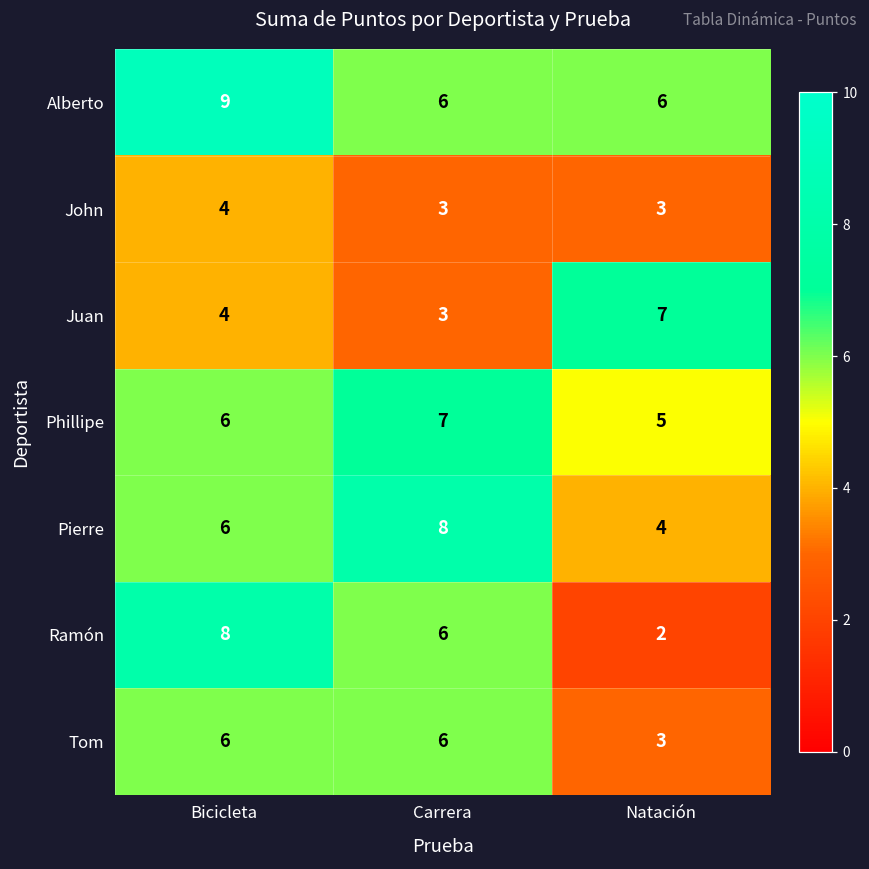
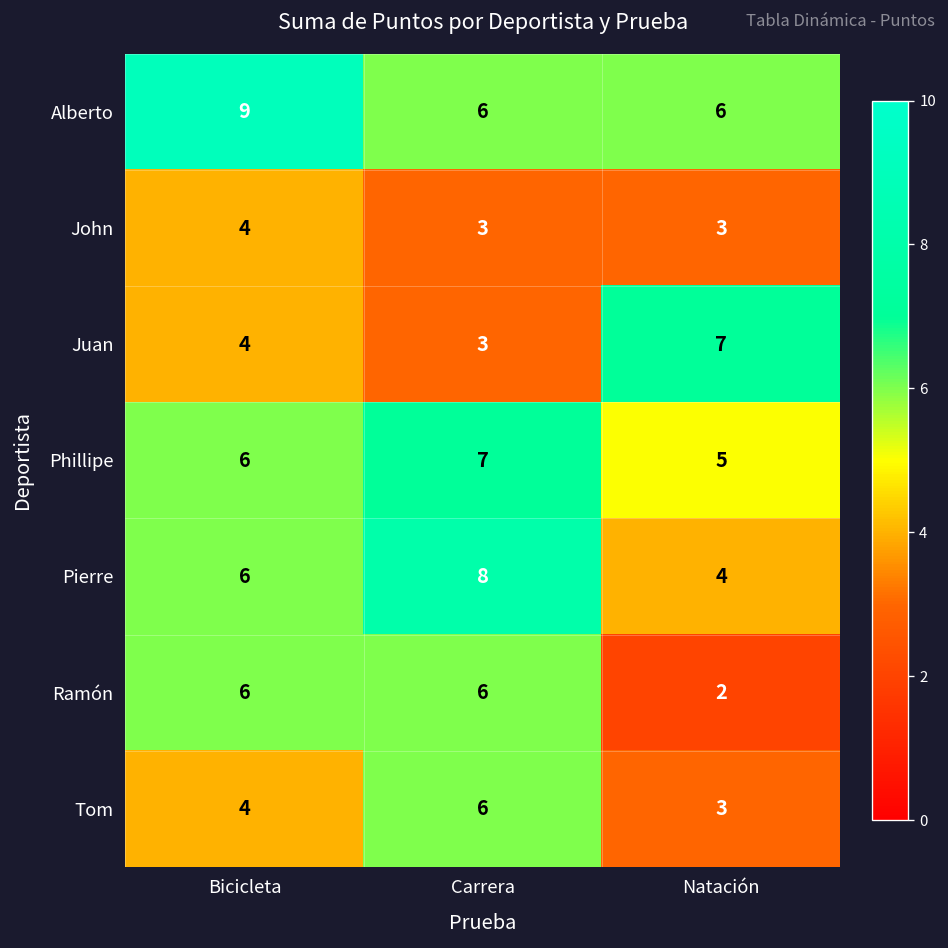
  {
    "Alberto": {
      "Bicicleta": 9,
      "Carrera": 6,
      "Natación": 6
    },
    "John": {
      "Bicicleta": 4,
      "Carrera": 3,
      "Natación": 3
    },
    "Juan": {
      "Bicicleta": 4,
      "Carrera": 3,
      "Natación": 7
    },
    "Phillipe": {
      "Bicicleta": 6,
      "Carrera": 7,
      "Natación": 5
    },
    "Pierre": {
      "Bicicleta": 6,
      "Carrera": 8,
      "Natación": 4
    },
    "Ramón": {
-     "Bicicleta": 8,
+     "Bicicleta": 6,
      "Carrera": 6,
      "Natación": 2
    },
    "Tom": {
-     "Bicicleta": 6,
+     "Bicicleta": 4,
      "Carrera": 6,
      "Natación": 3
    }
  }
